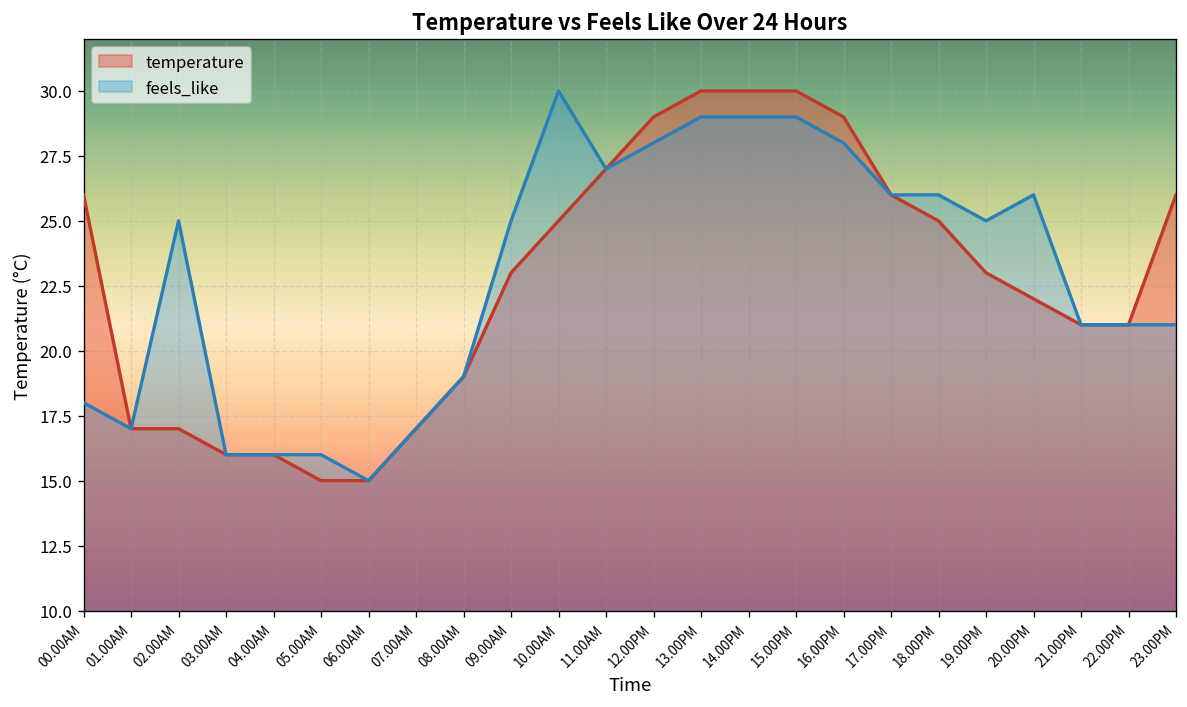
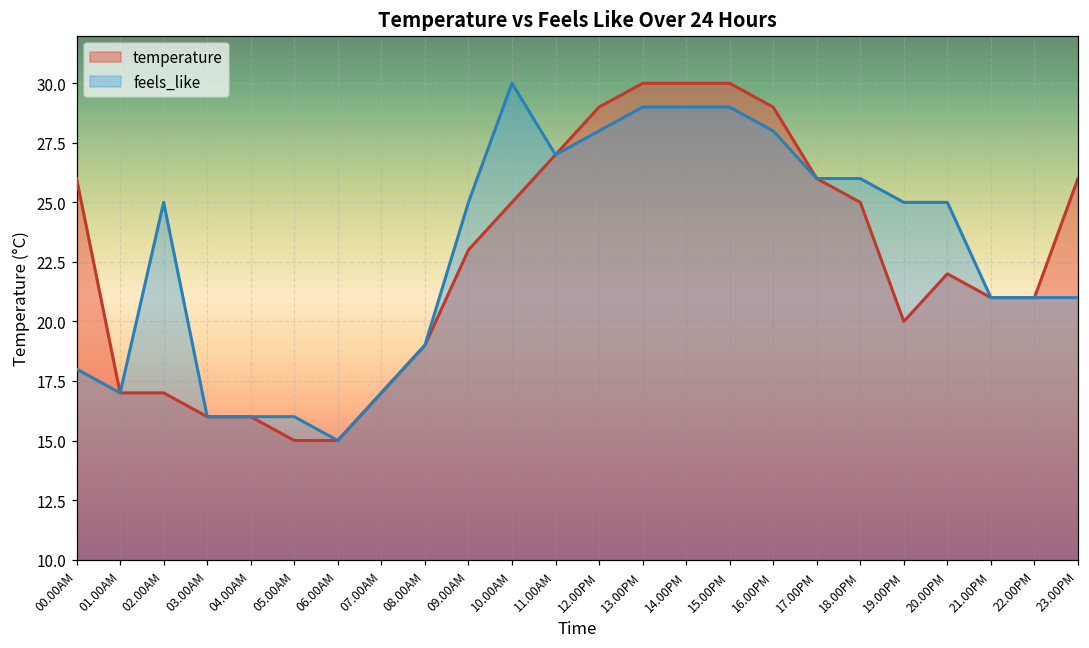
  {
    "temperature": {
      "00.00AM": 26,
      "02.00AM": 17,
      "05.00AM": 15,
      "09.00AM": 23,
      "10.00AM": 25,
      "12.00PM": 29,
      "13.00PM": 30,
      "14.00PM": 30,
      "15.00PM": 30,
      "16.00PM": 29,
      "18.00PM": 25,
-     "19.00PM": 23,
+     "19.00PM": 20,
      "20.00PM": 22,
      "23.00PM": 26
    },
    "feels_like": {
      "00.00AM": 18,
      "02.00AM": 25,
      "05.00AM": 16,
      "09.00AM": 25,
      "10.00AM": 30,
      "12.00PM": 28,
      "13.00PM": 29,
      "14.00PM": 29,
      "15.00PM": 29,
      "16.00PM": 28,
      "18.00PM": 26,
      "19.00PM": 25,
-     "20.00PM": 26,
+     "20.00PM": 25,
      "23.00PM": 21
    }
  }
